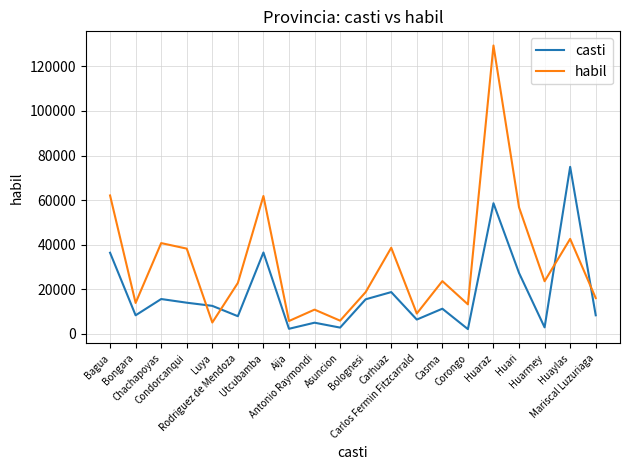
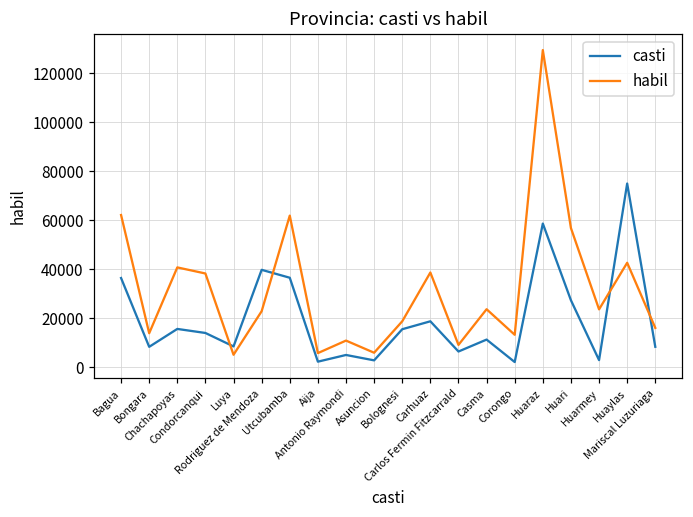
  {
    "casti": {
      "Bagua": 36000,
      "Bongara": 8000,
      "Chachapoyas": 16000,
      "Condorcanqui": 14000,
-     "Luya": 13000,
-     "Rodriguez de Mendoza": 8000,
+     "Luya": 9000,
+     "Rodriguez de Mendoza": 40000,
      "Utcubamba": 37000,
      "Aija": 2000,
      "Antonio Raymondi": 5000,
      "Asuncion": 3000,
      "Bolognesi": 16000,
      "Carhuaz": 19000,
      "Carlos Fermin Fitzcarrald": 6000,
      "Casma": 11000,
      "Corongo": 2000,
      "Huaraz": 59000,
      "Huari": 27000,
      "Huarmey": 3000,
      "Huaylas": 75000,
      "Mariscal Luzuriaga": 8000
    },
    "habil": {
      "Bagua": 62000,
      "Bongara": 14000,
      "Chachapoyas": 41000,
      "Condorcanqui": 38000,
      "Luya": 5000,
      "Rodriguez de Mendoza": 23000,
      "Utcubamba": 62000,
      "Aija": 6000,
      "Antonio Raymondi": 11000,
      "Asuncion": 6000,
      "Bolognesi": 19000,
      "Carhuaz": 39000,
      "Carlos Fermin Fitzcarrald": 9000,
      "Casma": 24000,
      "Corongo": 13000,
      "Huaraz": 129000,
      "Huari": 57000,
      "Huarmey": 24000,
      "Huaylas": 43000,
      "Mariscal Luzuriaga": 16000
    }
  }
